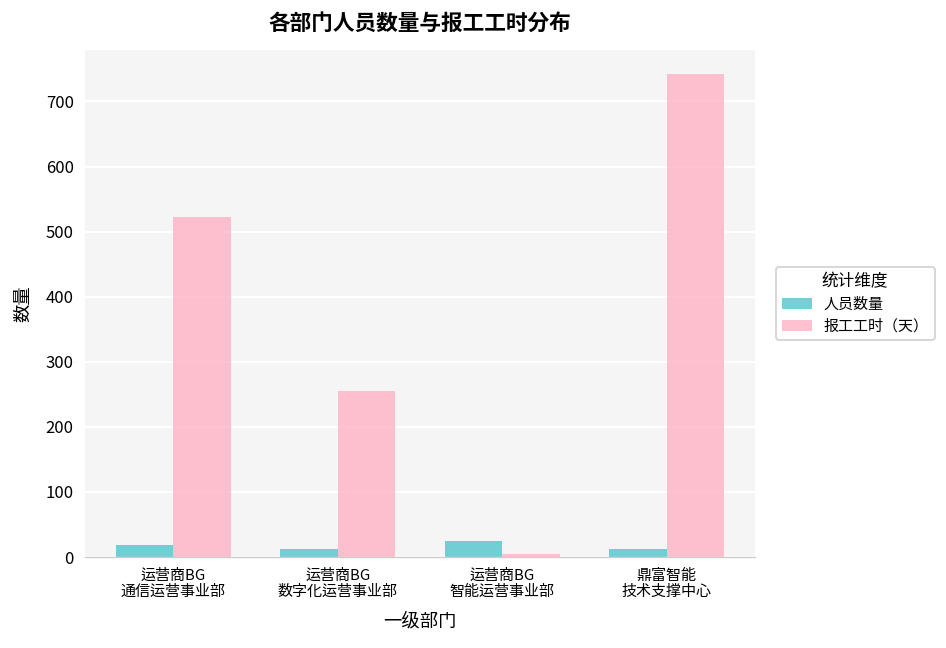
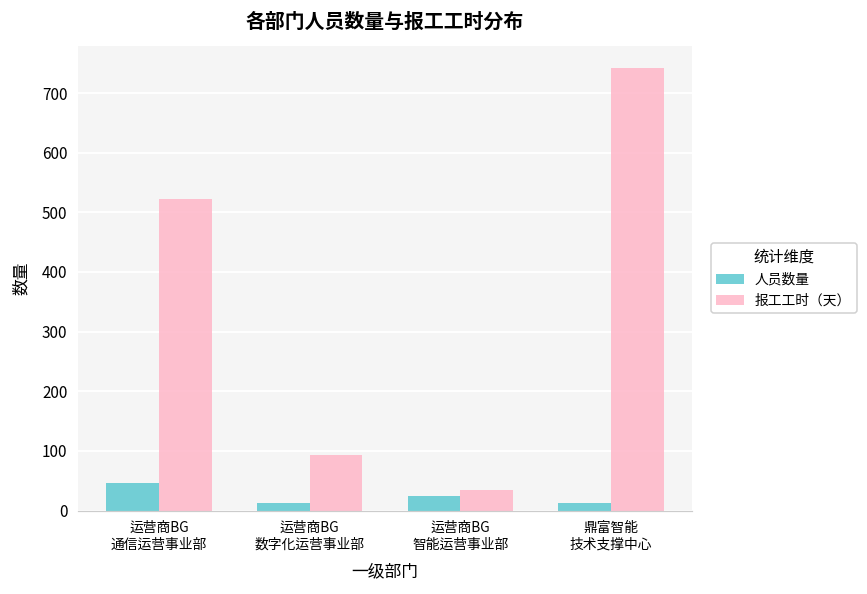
  {
    "人员数量": {
-     "运营商BG 通信运营事业部": 20,
+     "运营商BG 通信运营事业部": 50,
      "运营商BG 数字化运营事业部": 10,
      "运营商BG 智能运营事业部": 20,
      "鼎富智能 技术支撑中心": 10
    },
    "报工工时（天）": {
      "运营商BG 通信运营事业部": 520,
-     "运营商BG 数字化运营事业部": 260,
-     "运营商BG 智能运营事业部": 10,
+     "运营商BG 数字化运营事业部": 90,
+     "运营商BG 智能运营事业部": 30,
      "鼎富智能 技术支撑中心": 740
    }
  }
